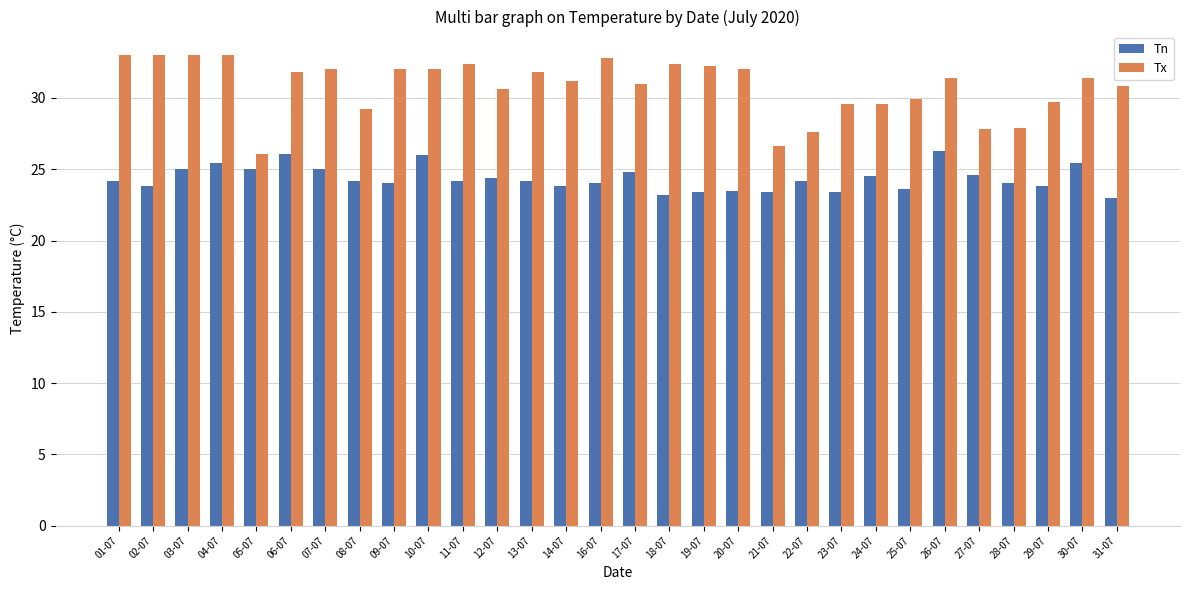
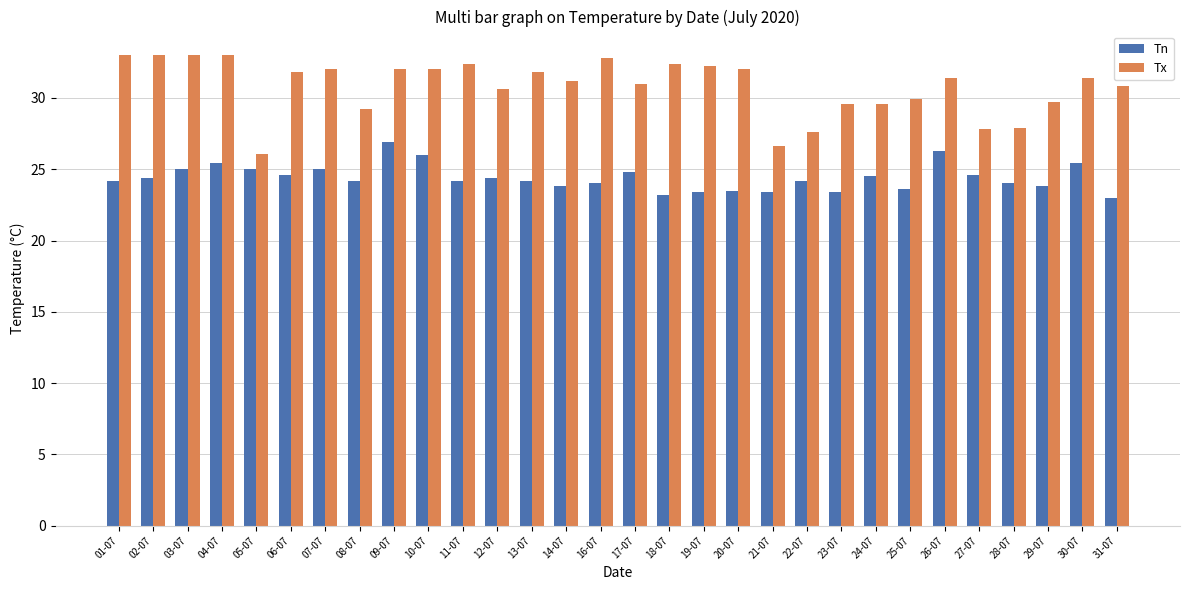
  {
    "Tn": {
      "01-07": 24.2,
-     "02-07": 23.8,
+     "02-07": 24.4,
      "03-07": 25.0,
      "04-07": 25.4,
      "05-07": 25.0,
-     "06-07": 26.1,
+     "06-07": 24.6,
      "07-07": 25.0,
      "08-07": 24.2,
-     "09-07": 24.0,
+     "09-07": 26.9,
      "10-07": 26.0,
      "11-07": 24.2,
      "12-07": 24.4,
      "13-07": 24.2,
      "14-07": 23.8,
      "16-07": 24.0,
      "17-07": 24.8,
      "18-07": 23.2,
      "19-07": 23.4,
      "20-07": 23.5,
      "21-07": 23.4,
      "22-07": 24.2,
      "23-07": 23.4,
      "24-07": 24.5,
      "25-07": 23.6,
      "26-07": 26.3,
      "27-07": 24.6,
      "28-07": 24.0,
      "29-07": 23.8,
      "30-07": 25.4,
      "31-07": 23.0
    },
    "Tx": {
      "01-07": 33.0,
      "02-07": 33.0,
      "03-07": 33.0,
      "04-07": 33.0,
      "05-07": 26.1,
      "06-07": 31.8,
      "07-07": 32.0,
      "08-07": 29.2,
      "09-07": 32.0,
      "10-07": 32.0,
      "11-07": 32.4,
      "12-07": 30.6,
      "13-07": 31.8,
      "14-07": 31.2,
      "16-07": 32.8,
      "17-07": 31.0,
      "18-07": 32.4,
      "19-07": 32.2,
      "20-07": 32.0,
      "21-07": 26.6,
      "22-07": 27.6,
      "23-07": 29.6,
      "24-07": 29.6,
      "25-07": 29.9,
      "26-07": 31.4,
      "27-07": 27.8,
      "28-07": 27.9,
      "29-07": 29.7,
      "30-07": 31.4,
      "31-07": 30.8
    }
  }
